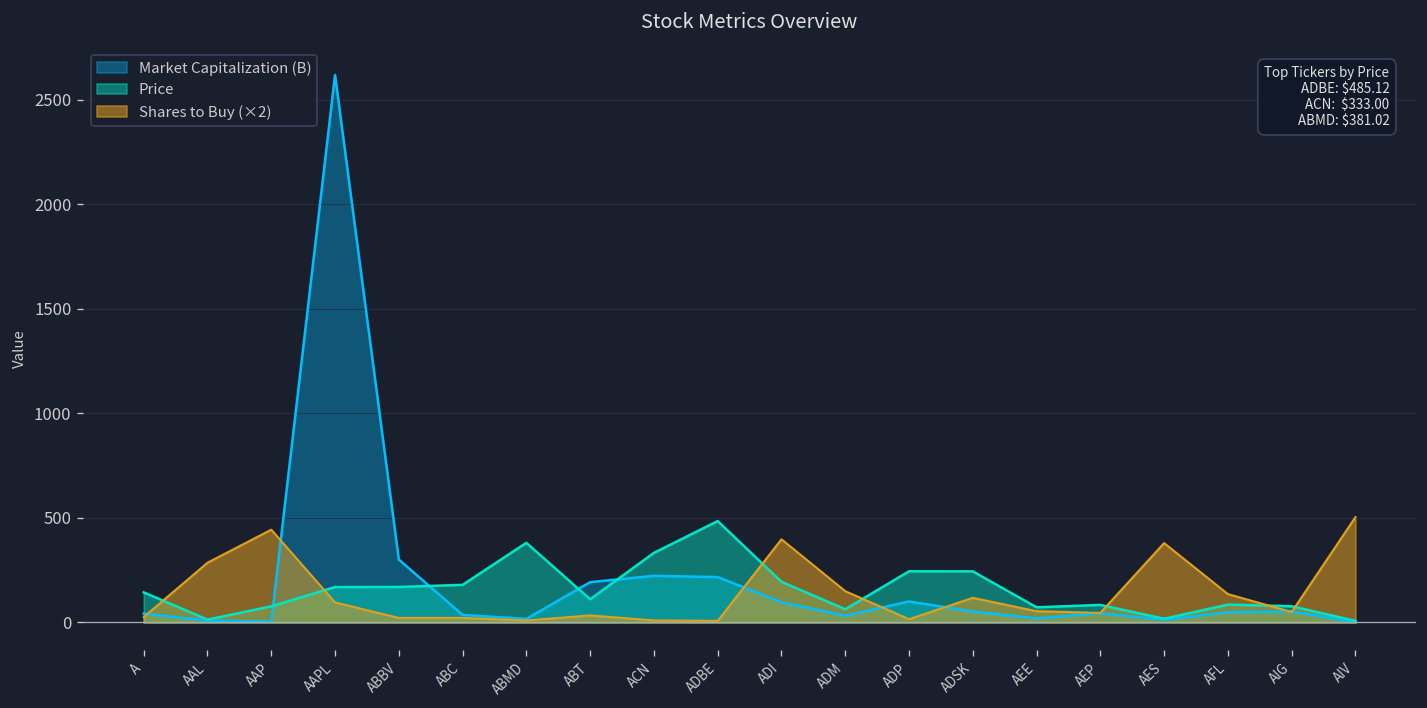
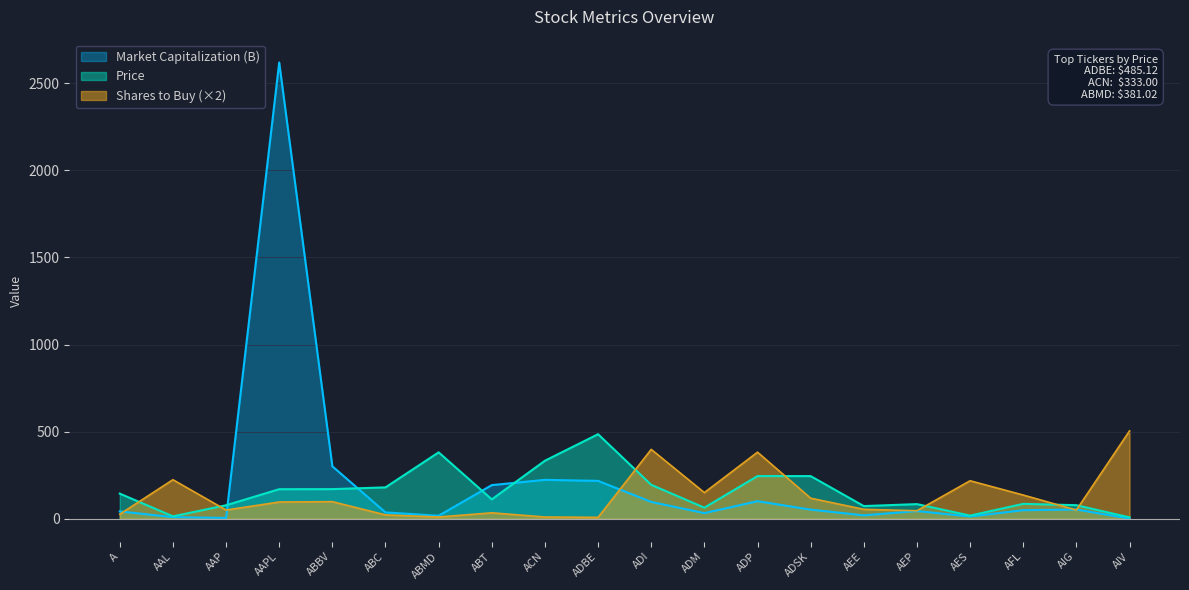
  {
    "Shares to Buy (×2)": {
      "A": 30,
-     "AAL": 290,
-     "AAP": 440,
+     "AAL": 220,
+     "AAP": 50,
      "AAPL": 100,
-     "ABBV": 20,
+     "ABBV": 100,
      "ABT": 30,
      "ACN": 10,
      "ADBE": 10,
      "ADI": 400,
      "ADM": 150,
-     "ADP": 20,
+     "ADP": 380,
      "ADSK": 120,
      "AEE": 50,
-     "AES": 380,
+     "AES": 220,
      "AFL": 140,
      "AIV": 500
    }
  }
